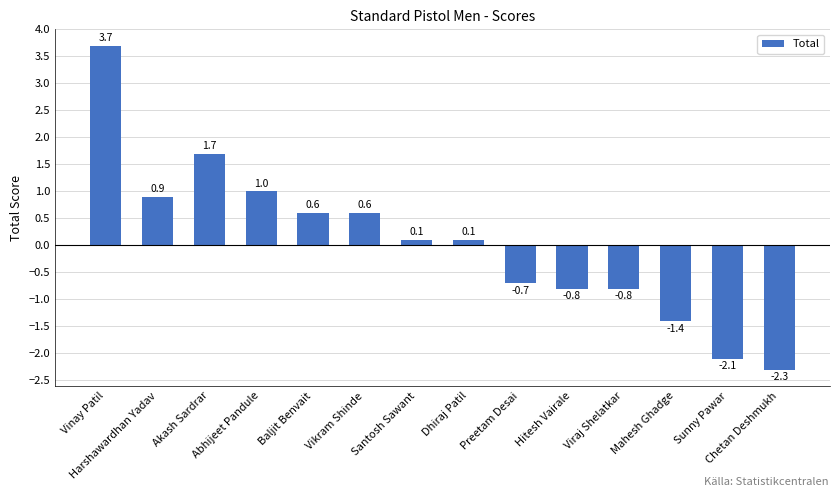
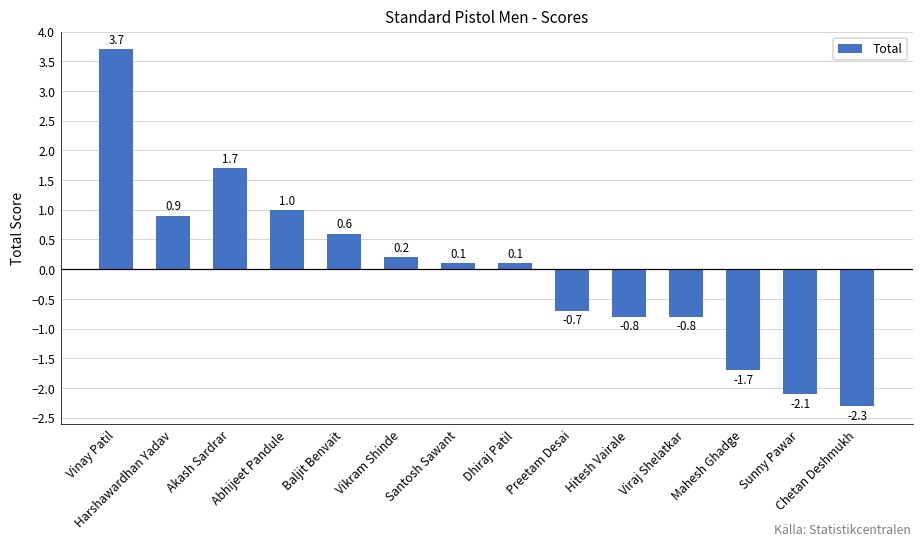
  {
    "Vinay Patil": 3.7,
    "Harshawardhan Yadav": 0.9,
    "Akash Sardrar": 1.7,
    "Abhijeet Pandule": 1.0,
    "Baljit Benvait": 0.6,
-   "Vikram Shinde": 0.6,
+   "Vikram Shinde": 0.2,
    "Santosh Sawant": 0.1,
    "Dhiraj Patil": 0.1,
    "Preetam Desai": -0.7,
    "Hitesh Vairale": -0.8,
    "Viraj Shelatkar": -0.8,
-   "Mahesh Ghadge": -1.4,
+   "Mahesh Ghadge": -1.7,
    "Sunny Pawar": -2.1,
    "Chetan Deshmukh": -2.3
  }
